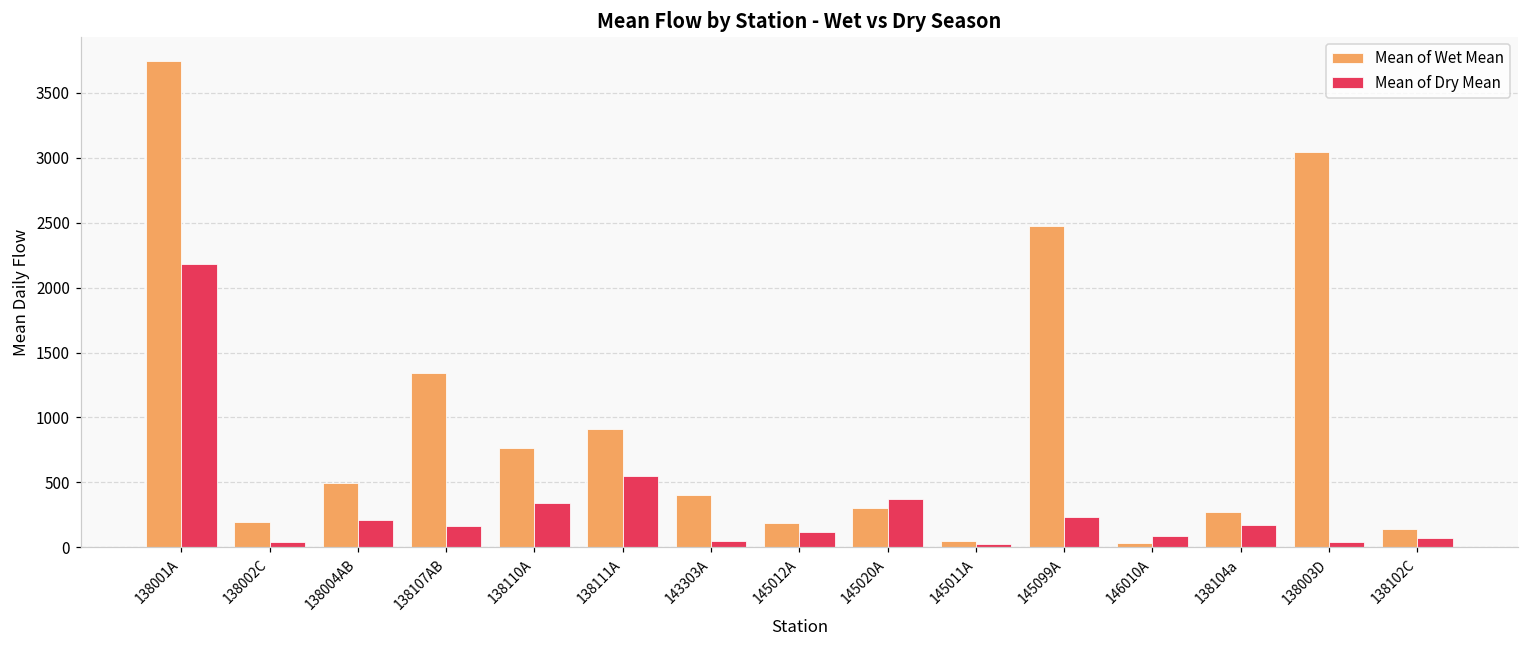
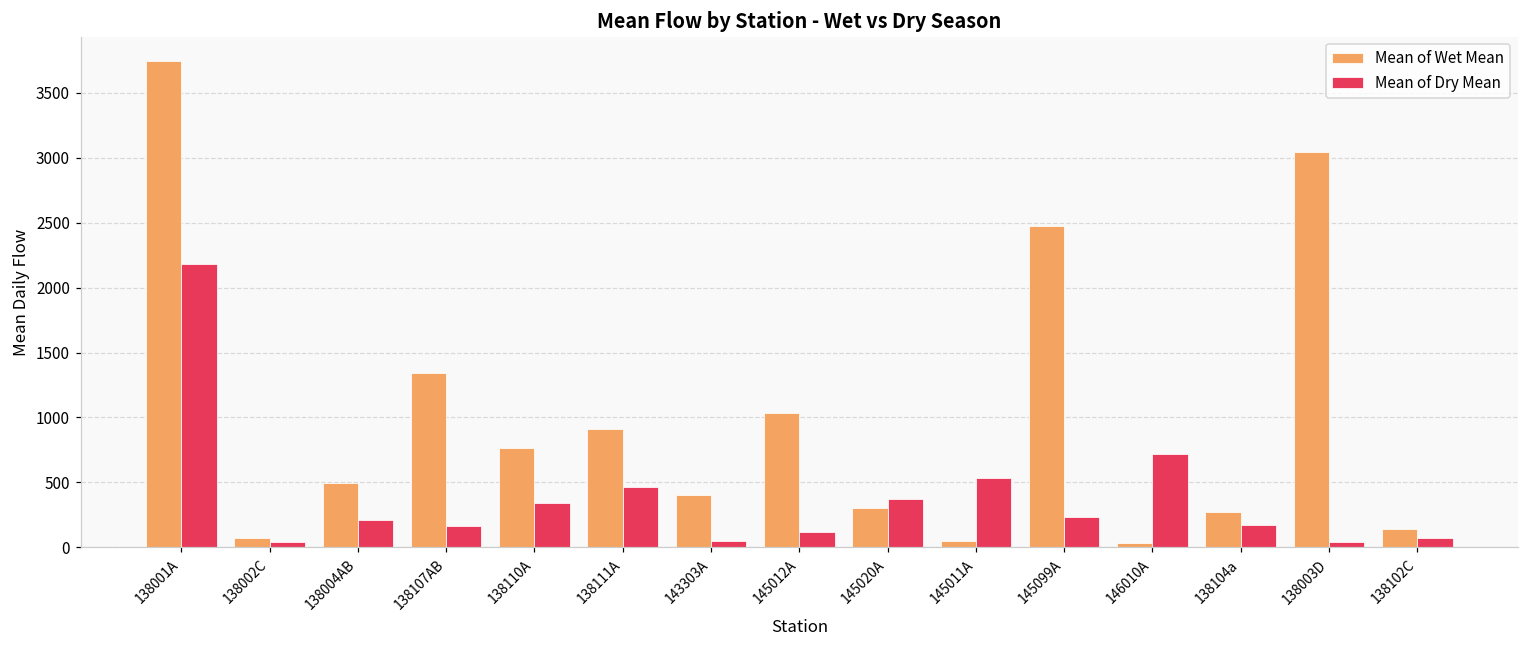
  {
    "Mean of Wet Mean": {
      "138001A": 3740,
-     "138002C": 190,
+     "138002C": 70,
      "138004AB": 500,
      "138107AB": 1350,
      "138110A": 770,
      "138111A": 910,
      "143303A": 400,
-     "145012A": 190,
+     "145012A": 1030,
      "145020A": 300,
      "145011A": 50,
      "145099A": 2470,
      "146010A": 30,
      "138104a": 270,
      "138003D": 3040,
      "138102C": 140
    },
    "Mean of Dry Mean": {
      "138001A": 2180,
      "138002C": 40,
      "138004AB": 210,
      "138107AB": 160,
      "138110A": 340,
-     "138111A": 550,
+     "138111A": 460,
      "143303A": 50,
      "145012A": 120,
      "145020A": 370,
-     "145011A": 30,
+     "145011A": 530,
      "145099A": 230,
-     "146010A": 90,
+     "146010A": 720,
      "138104a": 170,
      "138003D": 40,
      "138102C": 70
    }
  }
